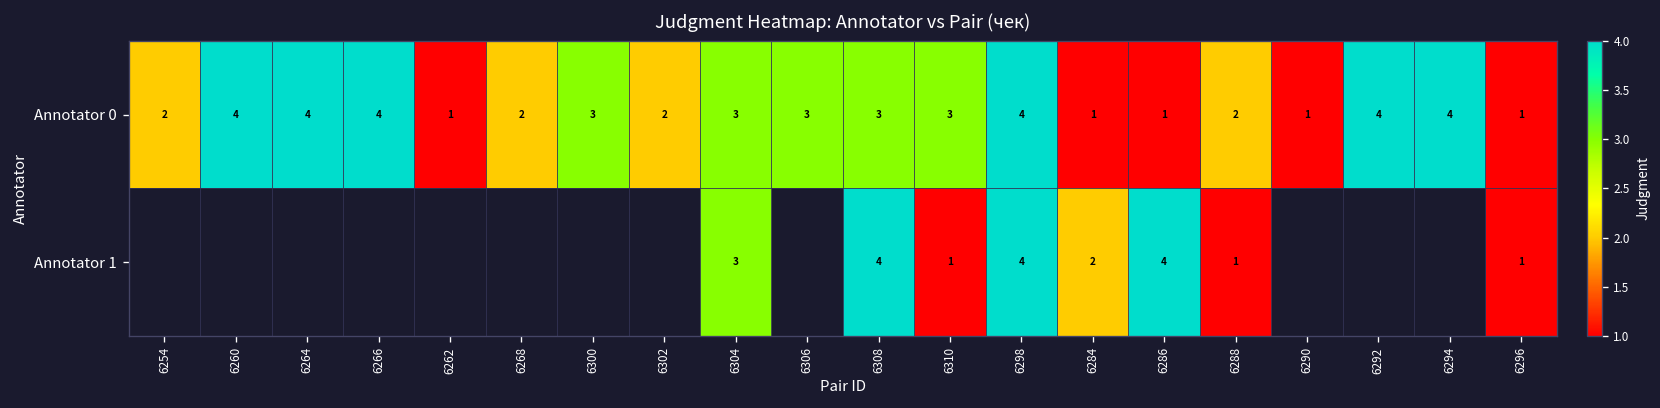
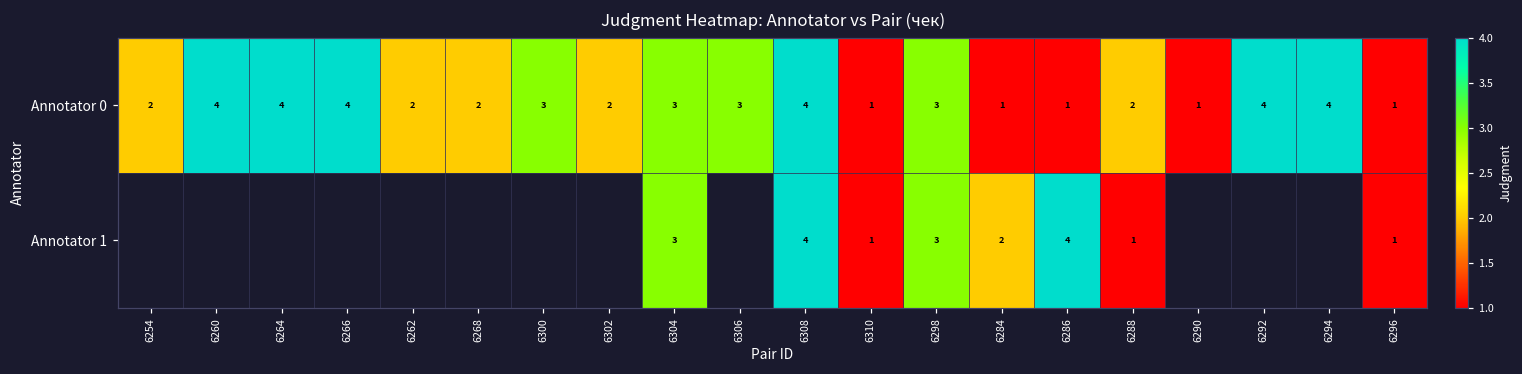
  {
    "Annotator 0": {
      "6254": 2,
      "6260": 4,
      "6264": 4,
      "6266": 4,
-     "6262": 1,
+     "6262": 2,
      "6268": 2,
      "6300": 3,
      "6302": 2,
      "6304": 3,
      "6306": 3,
-     "6308": 3,
-     "6310": 3,
-     "6298": 4,
+     "6308": 4,
+     "6310": 1,
+     "6298": 3,
      "6284": 1,
      "6286": 1,
      "6288": 2,
      "6290": 1,
      "6292": 4,
      "6294": 4,
      "6296": 1
    },
    "Annotator 1": {
      "6304": 3,
      "6308": 4,
      "6310": 1,
-     "6298": 4,
+     "6298": 3,
      "6284": 2,
      "6286": 4,
      "6288": 1,
      "6296": 1
    }
  }
